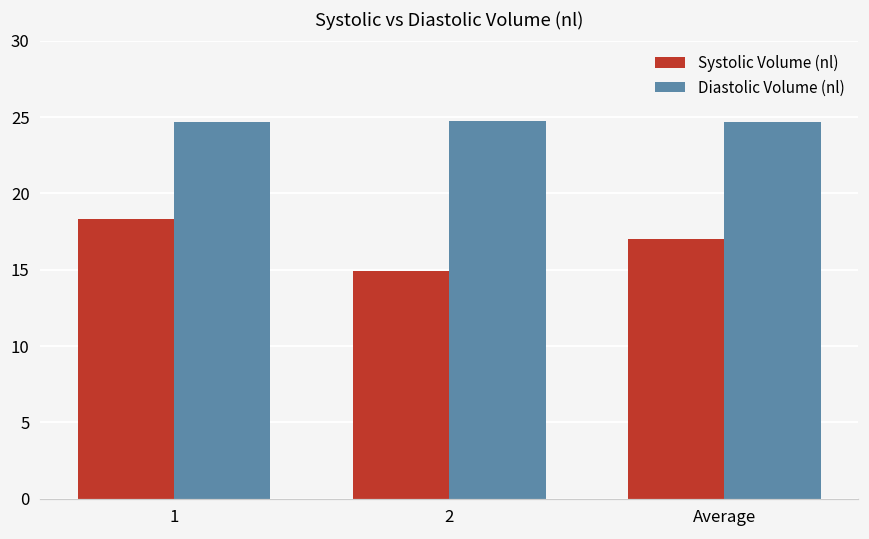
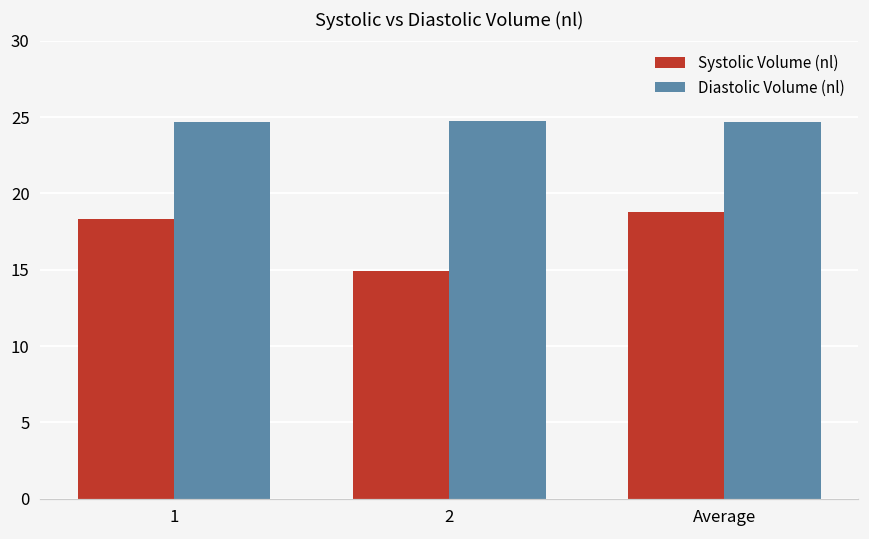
  {
    "Systolic Volume (nl)": {
      "1": 18.3,
      "2": 14.9,
-     "Average": 17.0
+     "Average": 18.8
    },
    "Diastolic Volume (nl)": {
      "1": 24.7,
      "2": 24.7,
      "Average": 24.7
    }
  }
